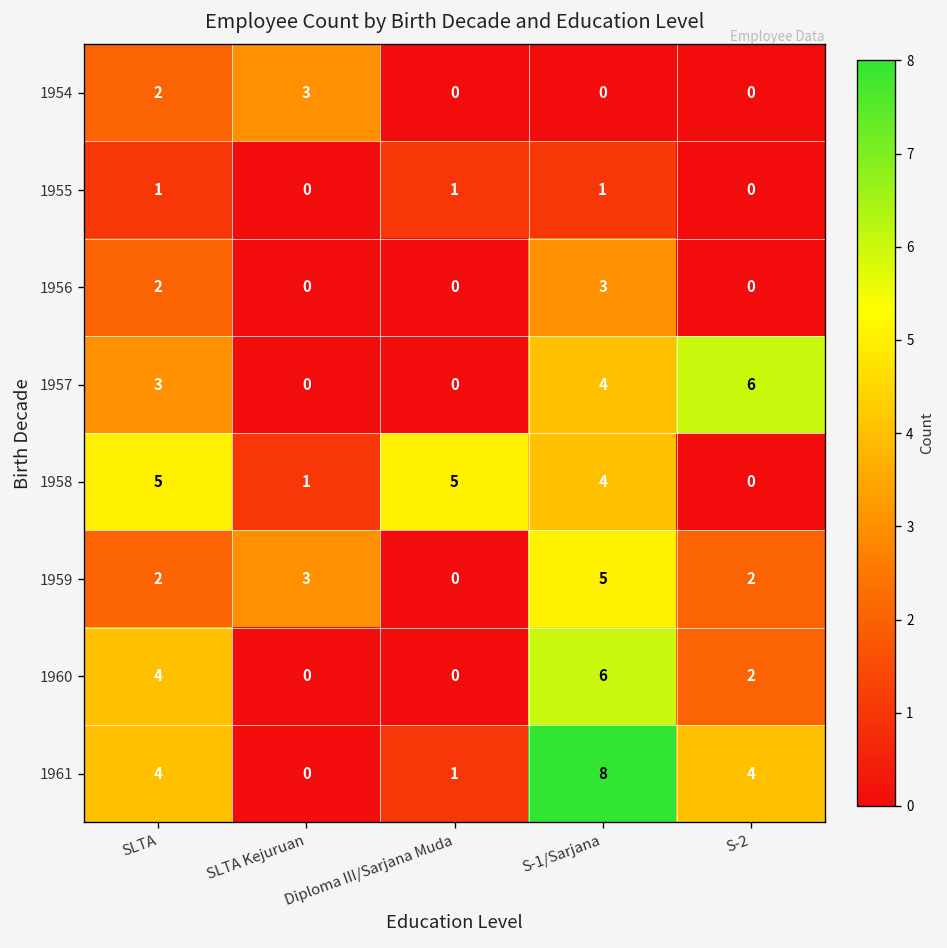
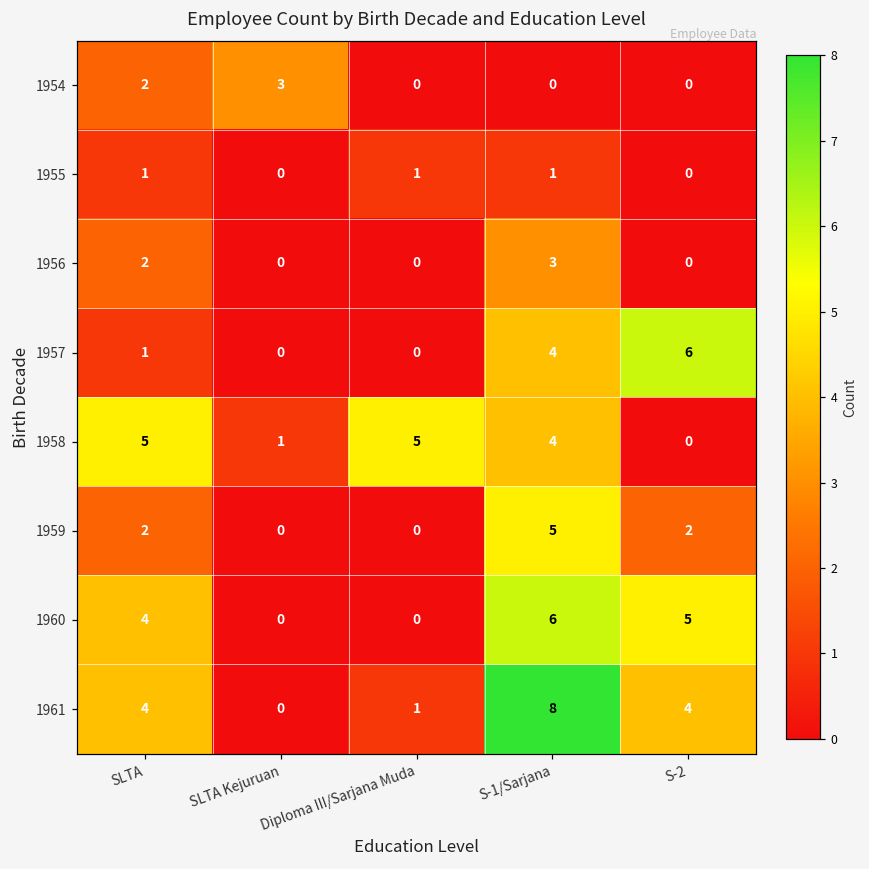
  {
    "1954": {
      "SLTA": 2,
      "SLTA Kejuruan": 3,
      "Diploma III/Sarjana Muda": 0,
      "S-1/Sarjana": 0,
      "S-2": 0
    },
    "1955": {
      "SLTA": 1,
      "SLTA Kejuruan": 0,
      "Diploma III/Sarjana Muda": 1,
      "S-1/Sarjana": 1,
      "S-2": 0
    },
    "1956": {
      "SLTA": 2,
      "SLTA Kejuruan": 0,
      "Diploma III/Sarjana Muda": 0,
      "S-1/Sarjana": 3,
      "S-2": 0
    },
    "1957": {
-     "SLTA": 3,
+     "SLTA": 1,
      "SLTA Kejuruan": 0,
      "Diploma III/Sarjana Muda": 0,
      "S-1/Sarjana": 4,
      "S-2": 6
    },
    "1958": {
      "SLTA": 5,
      "SLTA Kejuruan": 1,
      "Diploma III/Sarjana Muda": 5,
      "S-1/Sarjana": 4,
      "S-2": 0
    },
    "1959": {
      "SLTA": 2,
-     "SLTA Kejuruan": 3,
+     "SLTA Kejuruan": 0,
      "Diploma III/Sarjana Muda": 0,
      "S-1/Sarjana": 5,
      "S-2": 2
    },
    "1960": {
      "SLTA": 4,
      "SLTA Kejuruan": 0,
      "Diploma III/Sarjana Muda": 0,
      "S-1/Sarjana": 6,
-     "S-2": 2
+     "S-2": 5
    },
    "1961": {
      "SLTA": 4,
      "SLTA Kejuruan": 0,
      "Diploma III/Sarjana Muda": 1,
      "S-1/Sarjana": 8,
      "S-2": 4
    }
  }
